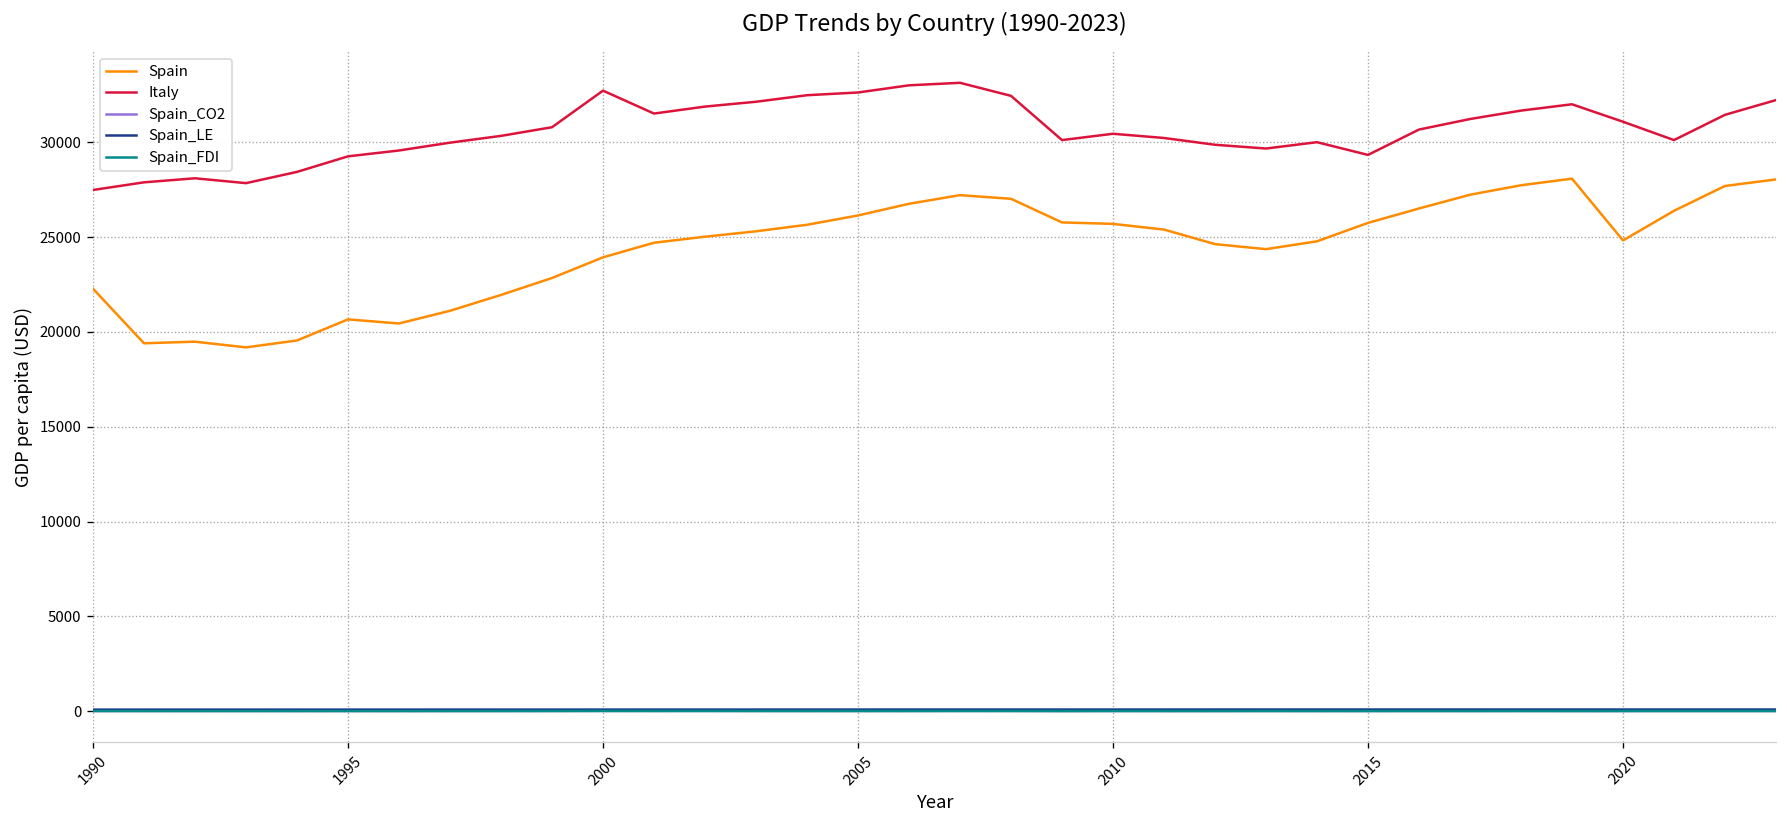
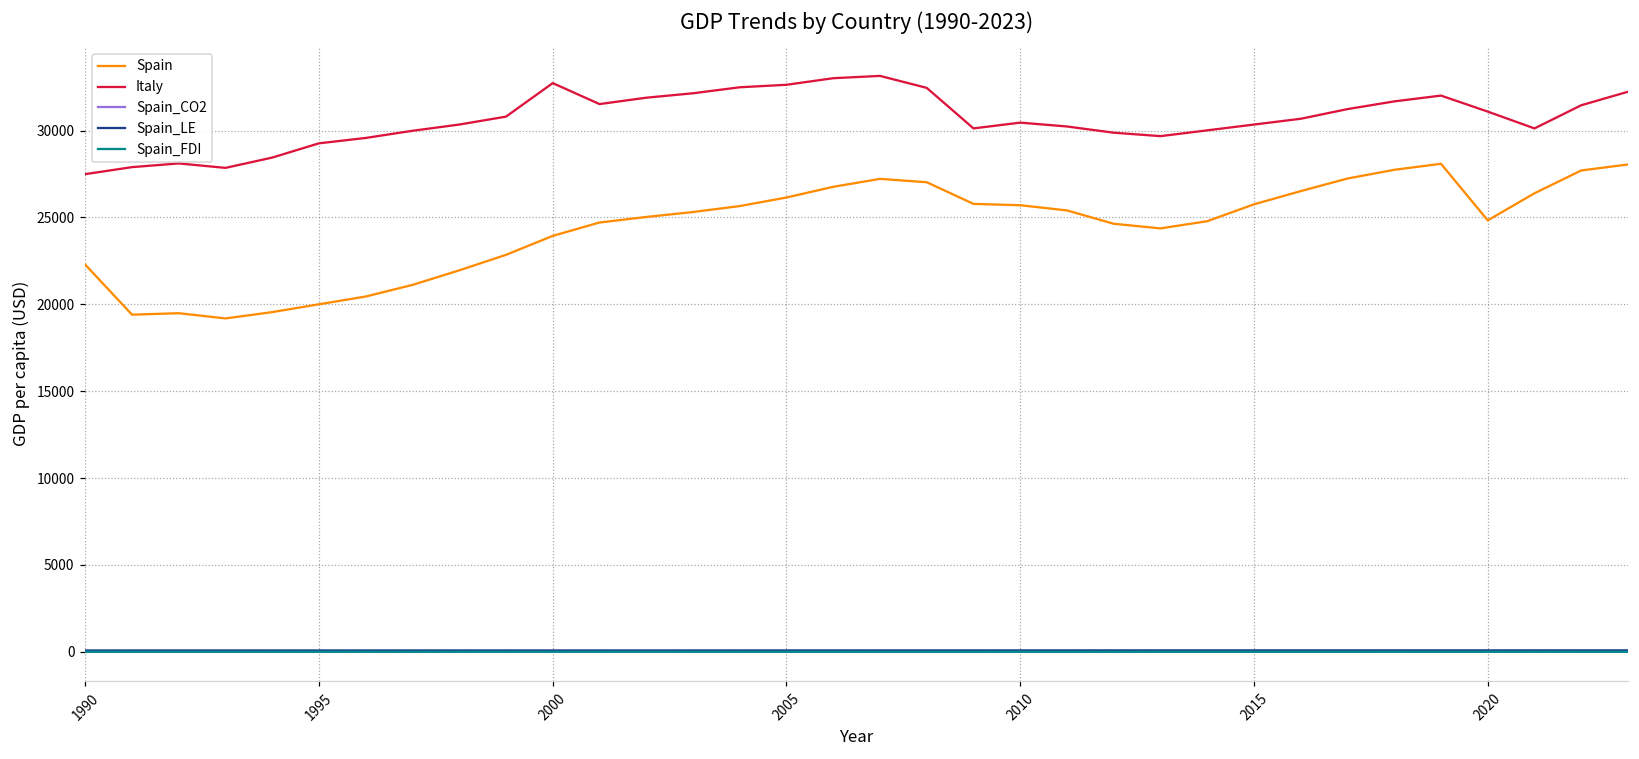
  {
    "Spain": {
      "1990": 22300,
-     "1995": 20700,
+     "1995": 20000,
      "2000": 23900,
      "2005": 26100,
      "2010": 25700,
      "2015": 25800,
      "2020": 24800
    },
    "Italy": {
      "1990": 27500,
      "1995": 29300,
      "2000": 32700,
      "2005": 32600,
      "2010": 30500,
-     "2015": 29300,
+     "2015": 30300,
      "2020": 31100
    }
  }
